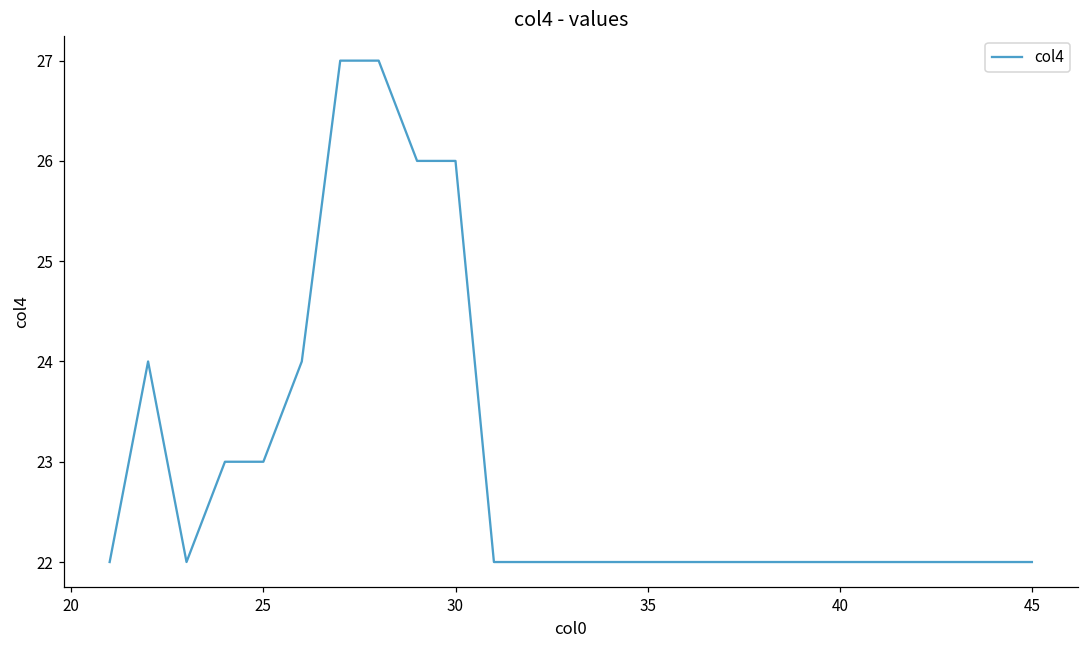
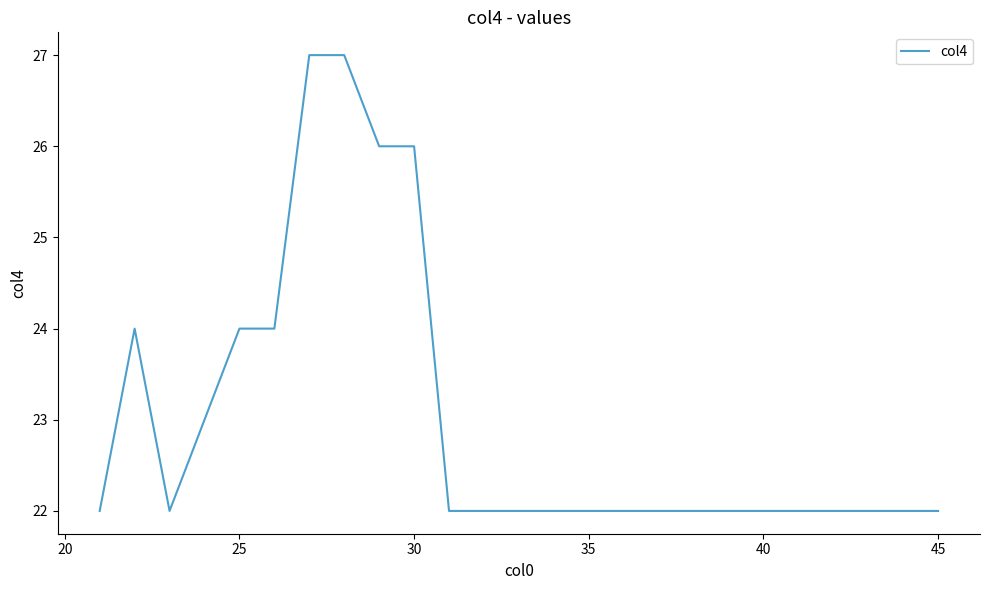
  {
-   "25": 23,
+   "25": 24,
    "30": 26,
    "35": 22,
    "40": 22,
    "45": 22
  }
